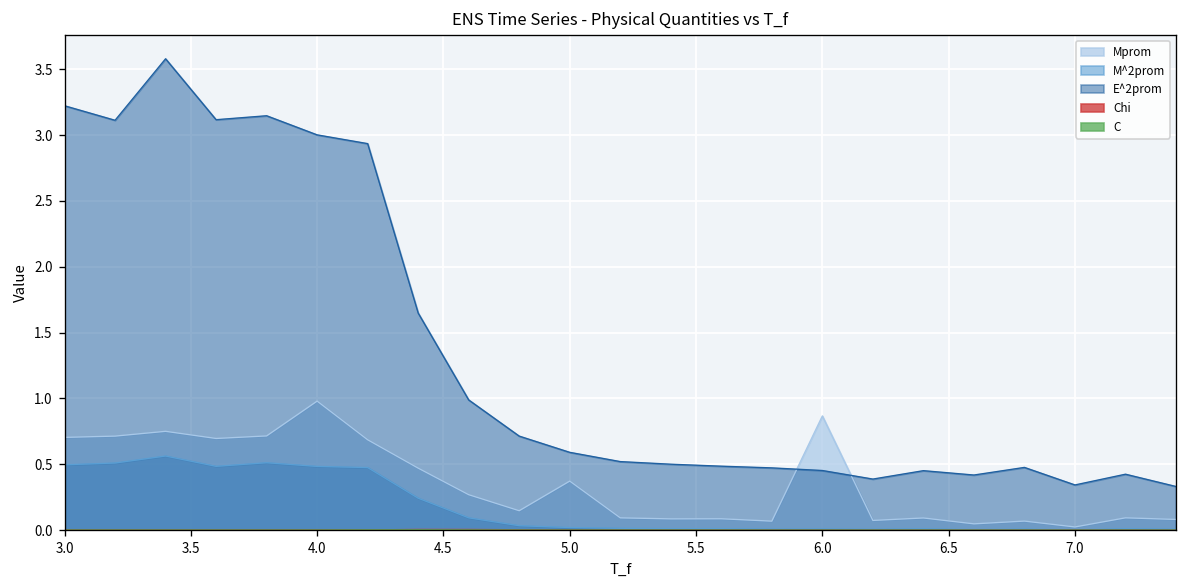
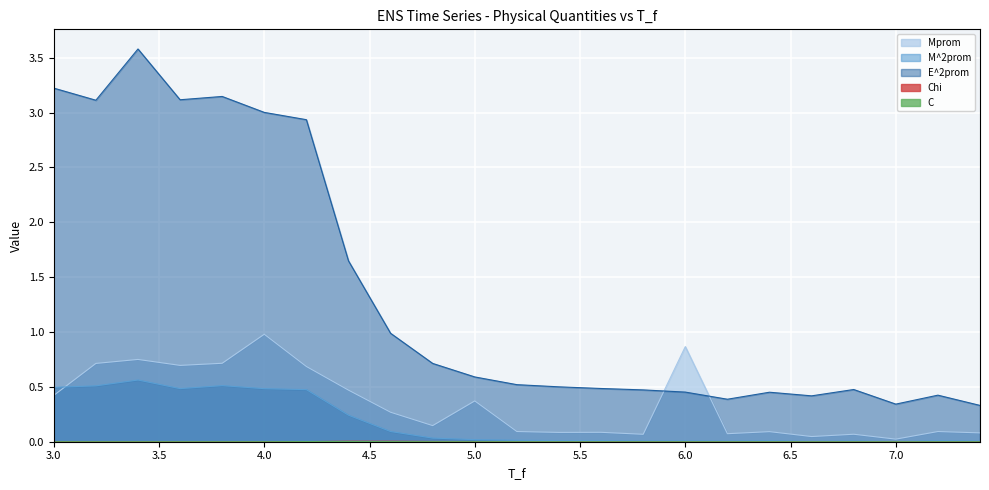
  {
    "Mprom": {
-     "3.0": 0.70,
+     "3.0": 0.42,
      "4.0": 0.98,
      "5.0": 0.37,
      "6.0": 0.87
    }
  }
